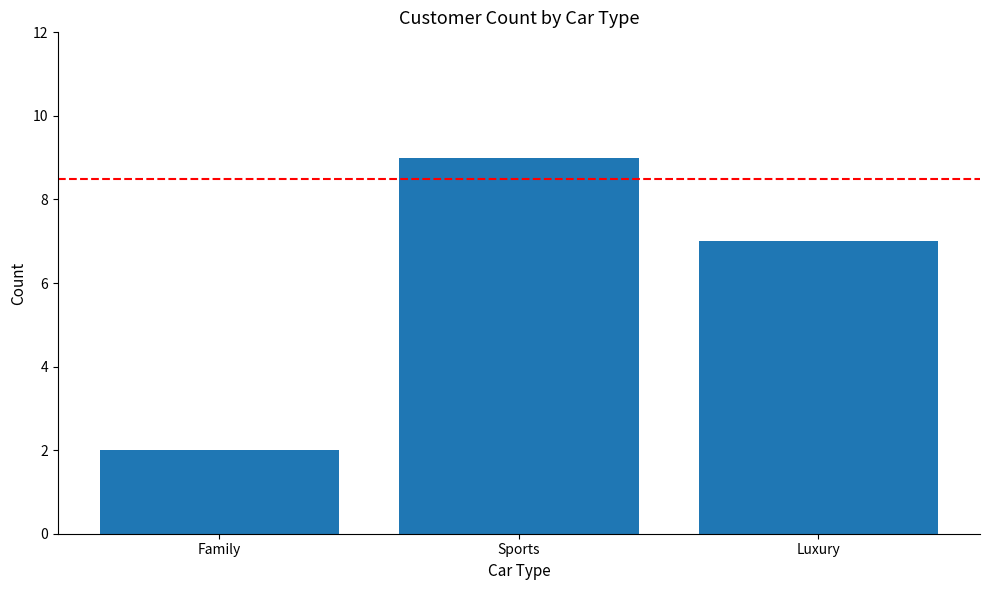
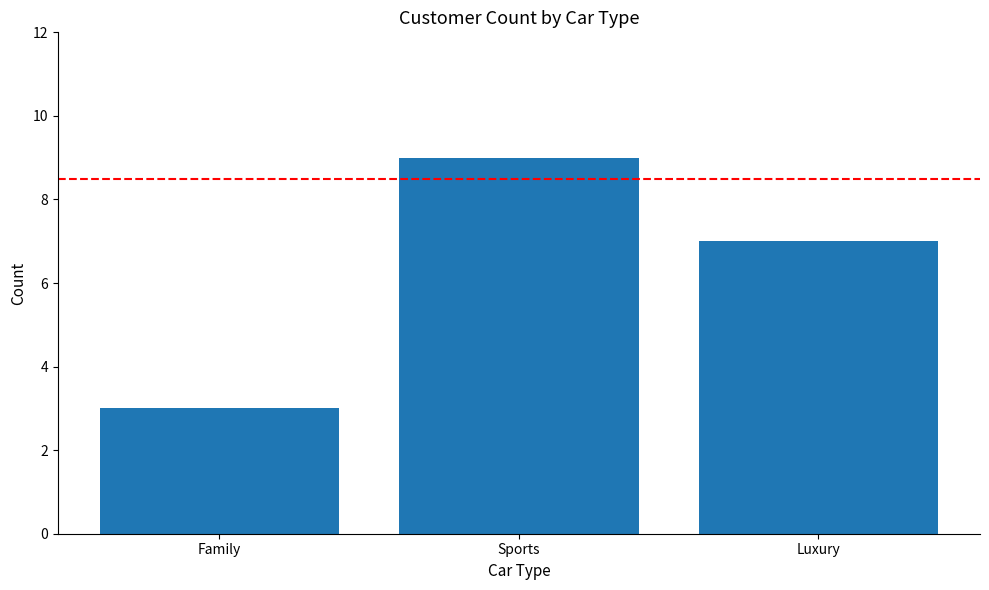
  {
-   "Family": 2,
+   "Family": 3,
    "Sports": 9,
    "Luxury": 7
  }
